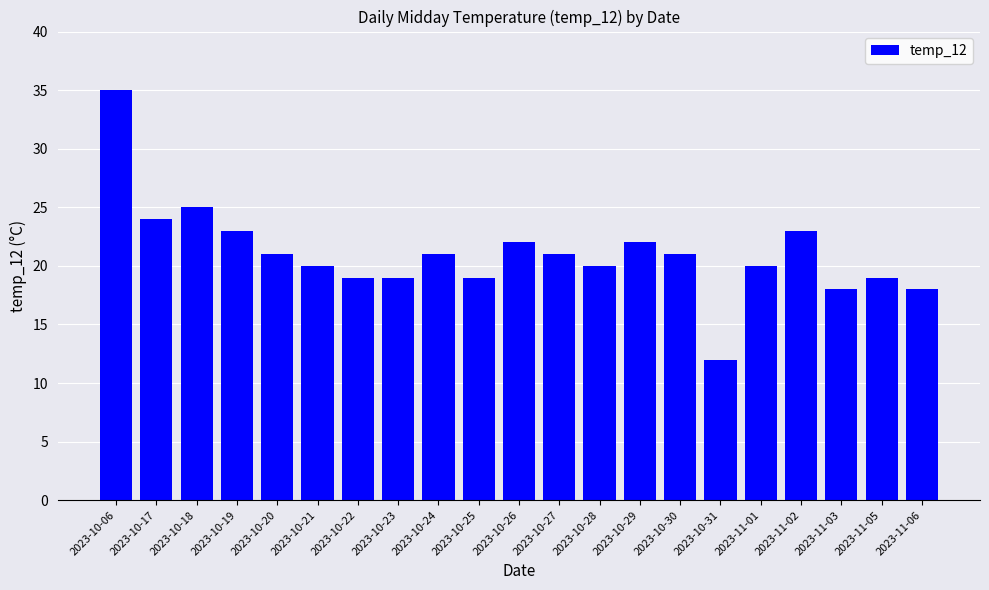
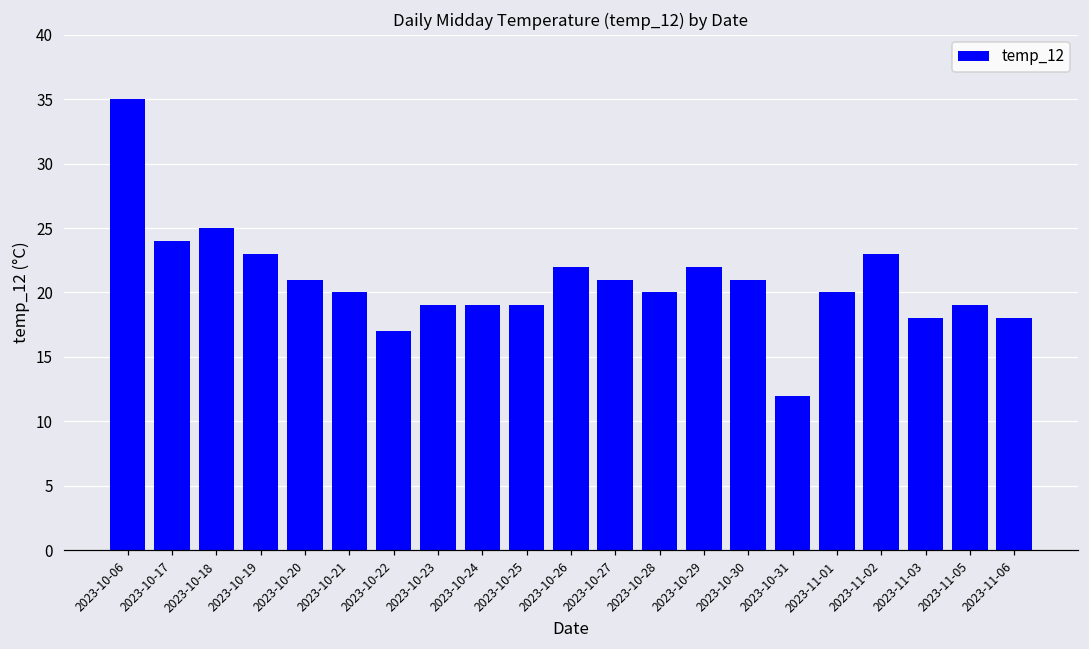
  {
    "2023-10-06": 35,
    "2023-10-17": 24,
    "2023-10-18": 25,
    "2023-10-19": 23,
    "2023-10-20": 21,
    "2023-10-21": 20,
-   "2023-10-22": 19,
+   "2023-10-22": 17,
    "2023-10-23": 19,
-   "2023-10-24": 21,
+   "2023-10-24": 19,
    "2023-10-25": 19,
    "2023-10-26": 22,
    "2023-10-27": 21,
    "2023-10-28": 20,
    "2023-10-29": 22,
    "2023-10-30": 21,
    "2023-10-31": 12,
    "2023-11-01": 20,
    "2023-11-02": 23,
    "2023-11-03": 18,
    "2023-11-05": 19,
    "2023-11-06": 18
  }
